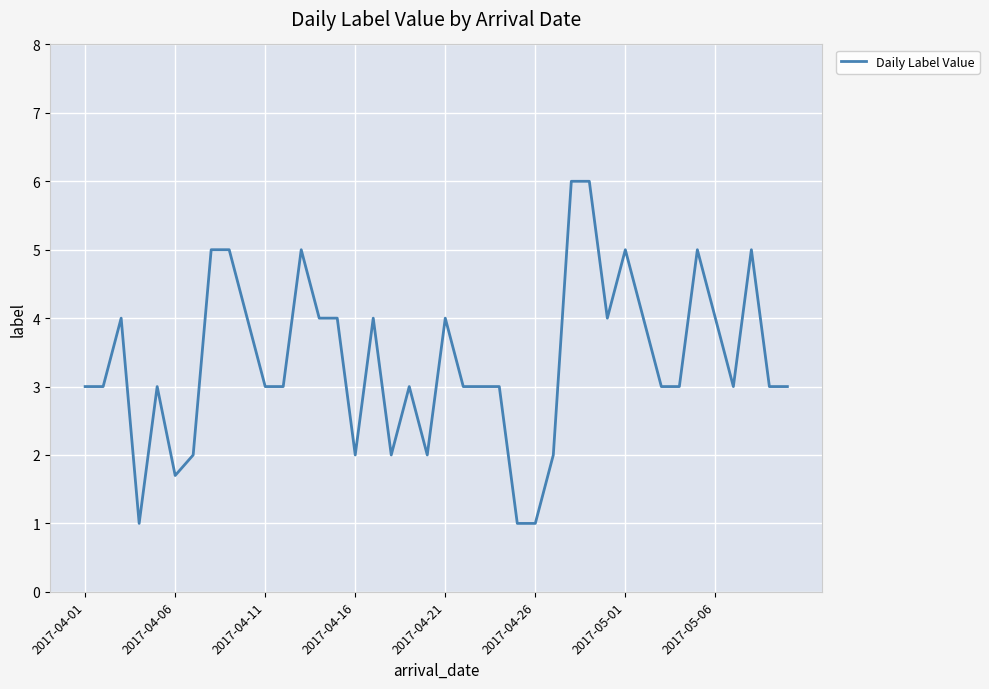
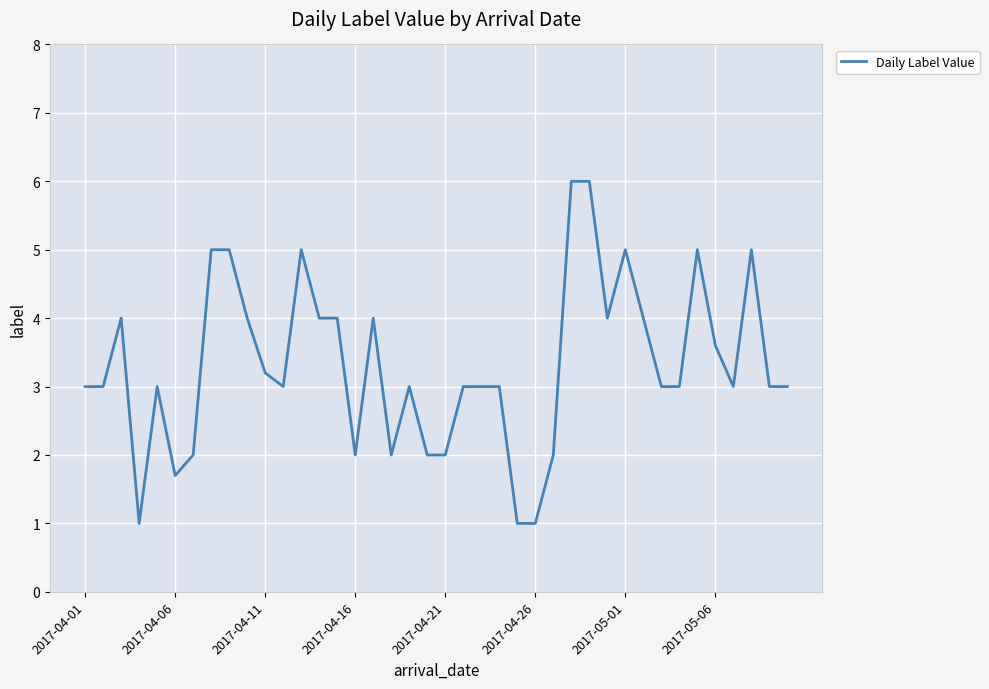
  {
    "2017-04-01": 3.0,
    "2017-04-06": 1.7,
-   "2017-04-11": 3.0,
+   "2017-04-11": 3.2,
    "2017-04-16": 2.0,
-   "2017-04-21": 4,
+   "2017-04-21": 2,
    "2017-04-26": 1.0,
    "2017-05-01": 5.0,
-   "2017-05-06": 4.0
+   "2017-05-06": 3.6
  }
